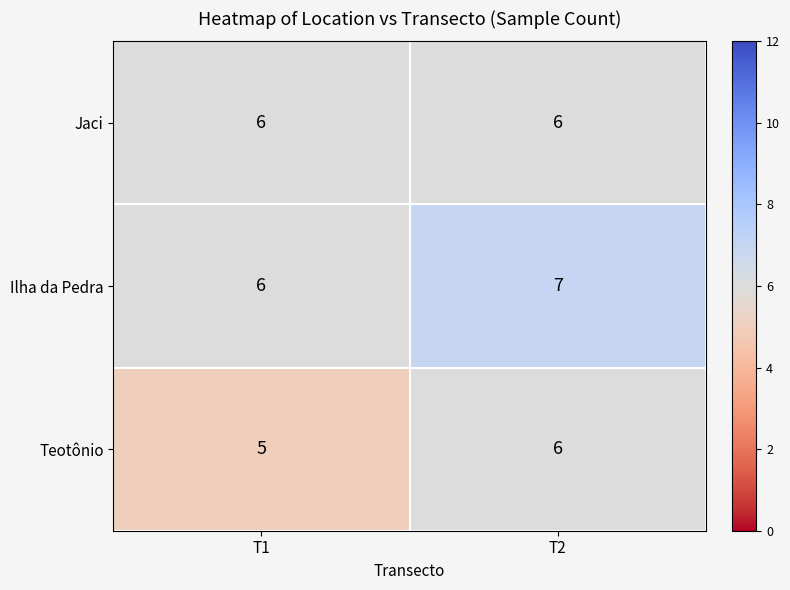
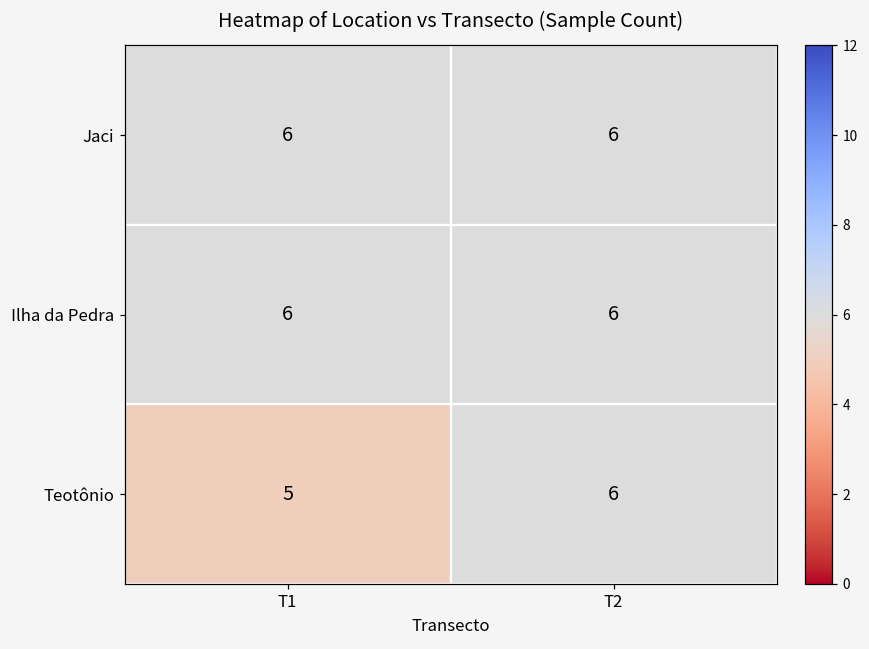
  {
    "Jaci": {
      "T1": 6,
      "T2": 6
    },
    "Ilha da Pedra": {
      "T1": 6,
-     "T2": 7
+     "T2": 6
    },
    "Teotônio": {
      "T1": 5,
      "T2": 6
    }
  }
